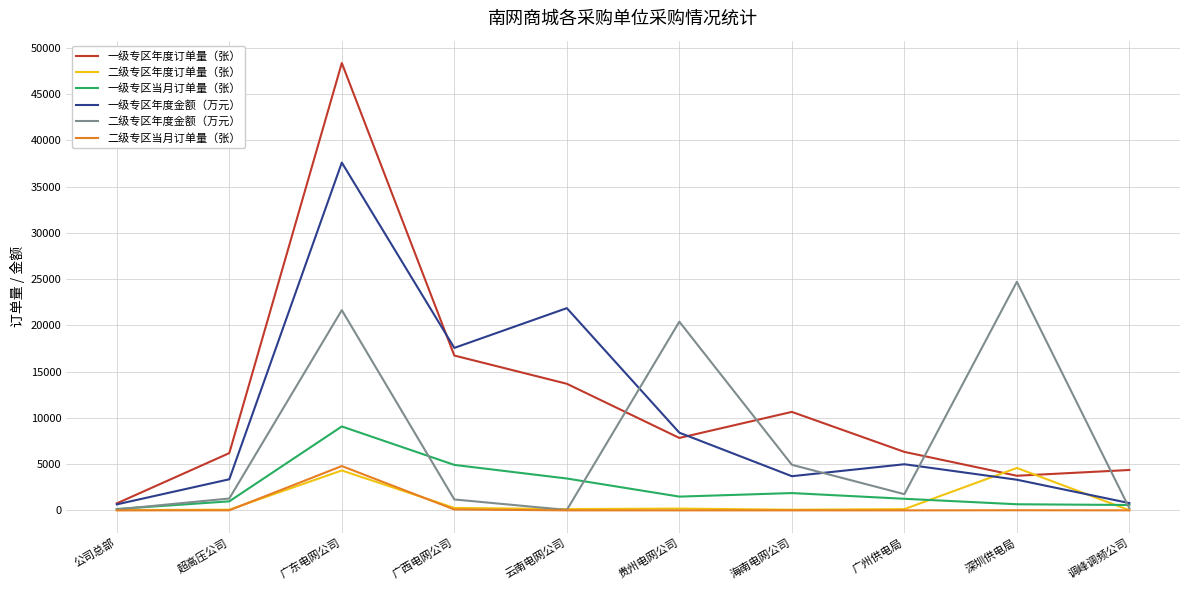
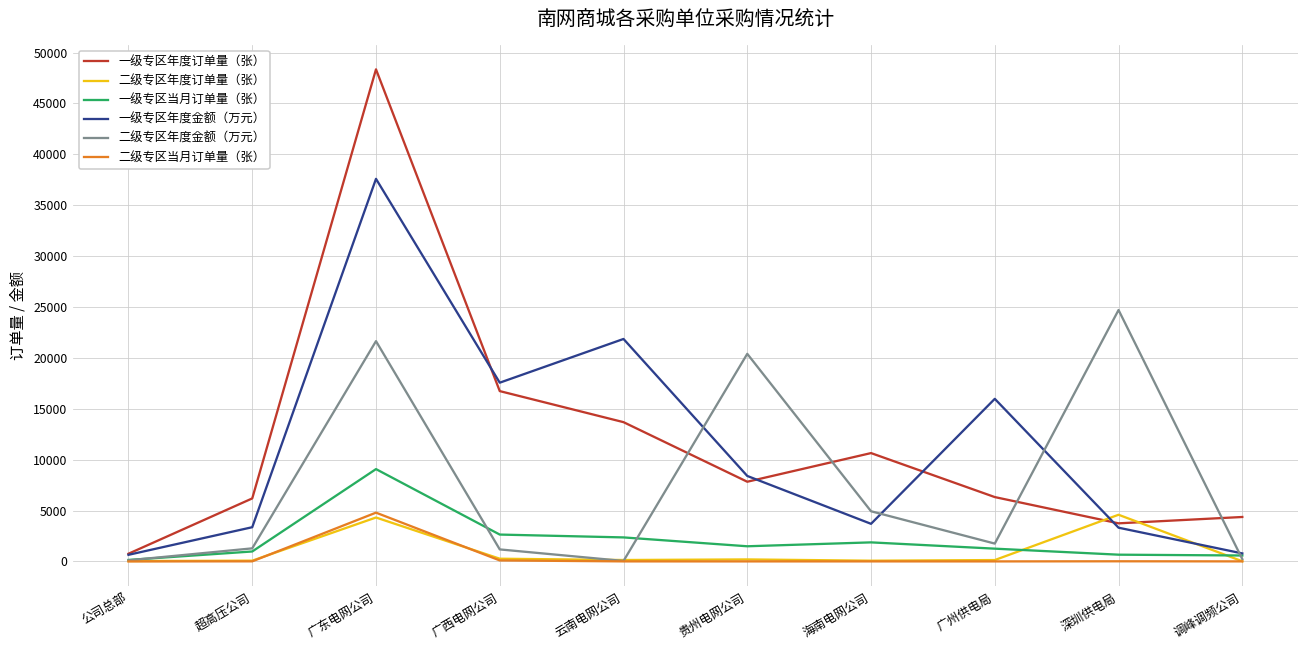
  {
    "一级专区年度订单量（张）": {
      "超高压公司": 6000,
      "广东电网公司": 48000,
      "广西电网公司": 17000,
      "云南电网公司": 14000,
      "贵州电网公司": 8000,
      "海南电网公司": 11000,
      "广州供电局": 6000,
      "深圳供电局": 4000,
      "调峰调频公司": 4000
    },
    "二级专区年度订单量（张）": {
      "广东电网公司": 4000,
      "深圳供电局": 5000
    },
    "一级专区当月订单量（张）": {
      "超高压公司": 1000,
      "广东电网公司": 9000,
-     "广西电网公司": 5000,
-     "云南电网公司": 3000,
+     "广西电网公司": 3000,
+     "云南电网公司": 2000,
      "贵州电网公司": 1000,
      "海南电网公司": 2000,
      "广州供电局": 1000,
      "深圳供电局": 1000
    },
    "一级专区年度金额（万元）": {
      "超高压公司": 3000,
      "广东电网公司": 38000,
      "广西电网公司": 18000,
      "云南电网公司": 22000,
      "贵州电网公司": 8000,
      "海南电网公司": 4000,
-     "广州供电局": 5000,
+     "广州供电局": 16000,
      "深圳供电局": 3000
    },
    "二级专区年度金额（万元）": {
      "超高压公司": 1000,
      "广东电网公司": 22000,
      "广西电网公司": 1000,
      "贵州电网公司": 20000,
      "海南电网公司": 5000,
      "广州供电局": 2000,
      "深圳供电局": 25000
    },
    "二级专区当月订单量（张）": {
      "广东电网公司": 5000,
      "深圳供电局": 0
    }
  }
